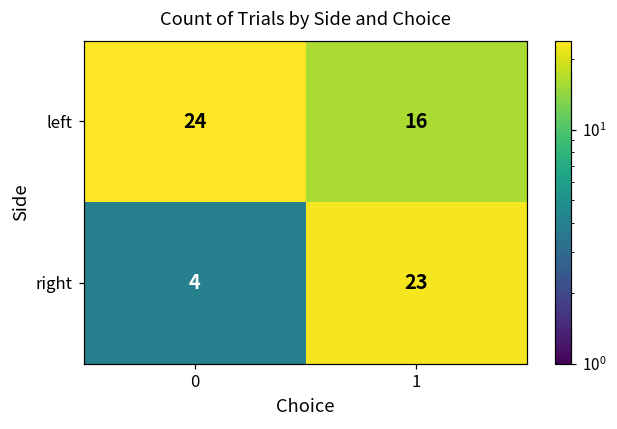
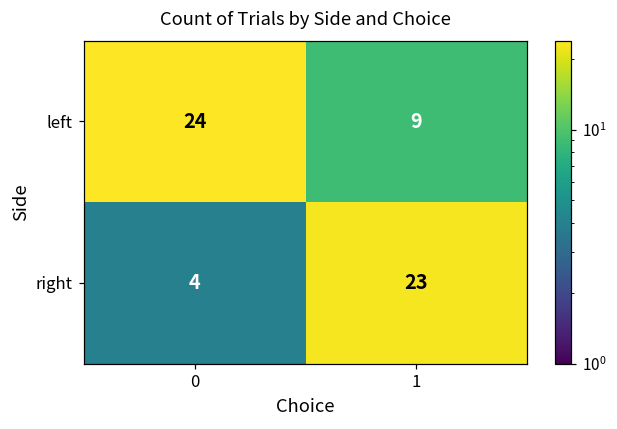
  {
    "left": {
      "0": 24,
-     "1": 16
+     "1": 9
    },
    "right": {
      "0": 4,
      "1": 23
    }
  }
